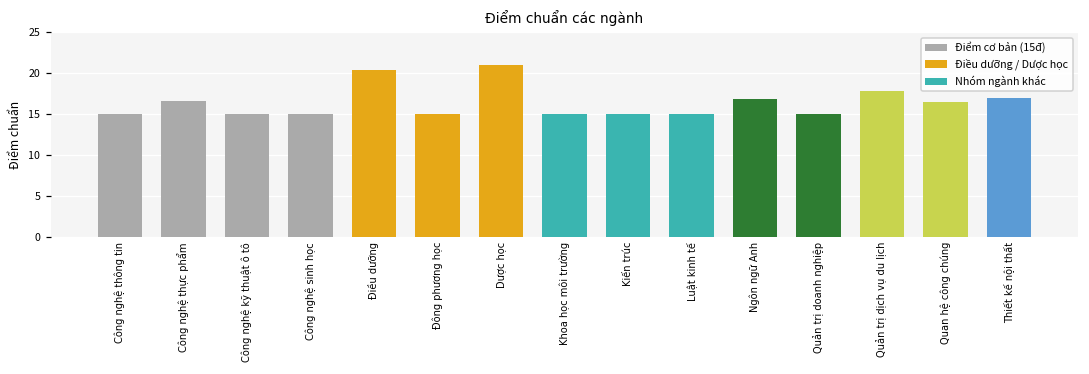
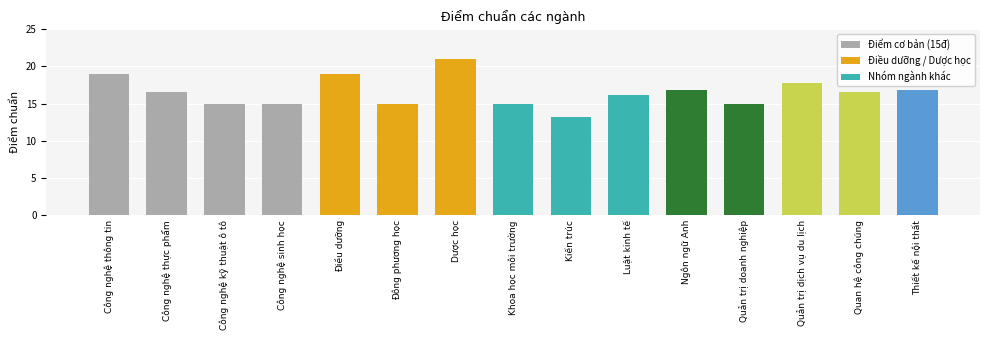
  {
-   "Công nghệ thông tin": 15,
+   "Công nghệ thông tin": 19,
    "Công nghệ thực phẩm": 17,
    "Công nghệ kỹ thuật ô tô": 15,
    "Công nghệ sinh học": 15,
-   "Điều dưỡng": 20,
+   "Điều dưỡng": 19,
    "Đông phương học": 15,
    "Dược học": 21,
    "Khoa học môi trường": 15,
-   "Kiến trúc": 15,
-   "Luật kinh tế": 15,
+   "Kiến trúc": 13,
+   "Luật kinh tế": 16,
    "Ngôn ngữ Anh": 17,
    "Quản trị doanh nghiệp": 15,
    "Quản trị dịch vụ du lịch": 18,
    "Quan hệ công chúng": 17,
    "Thiết kế nội thất": 17
  }
